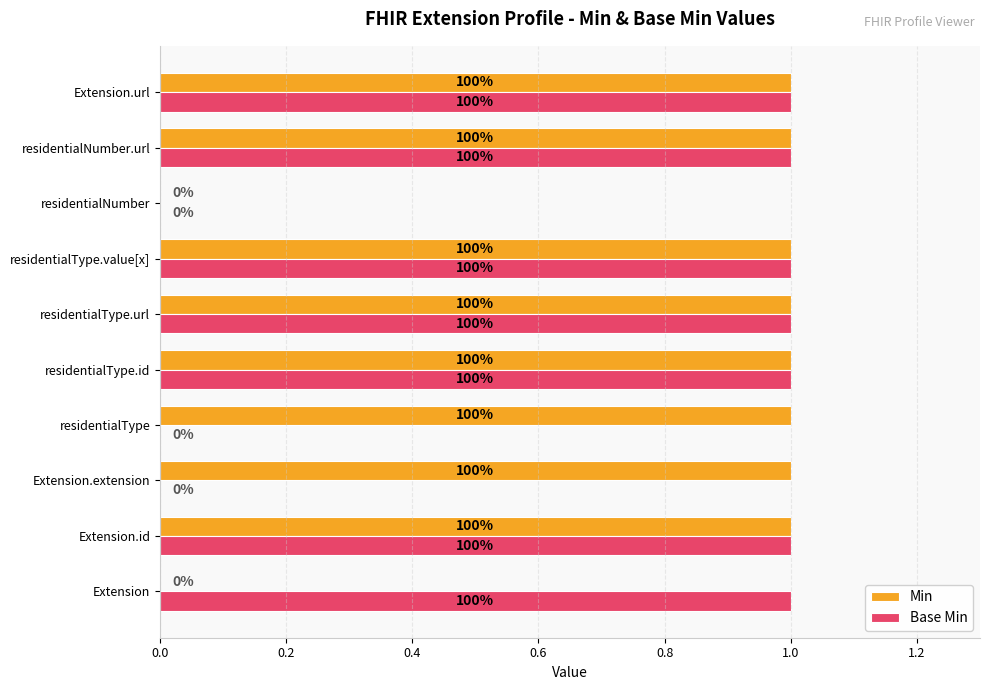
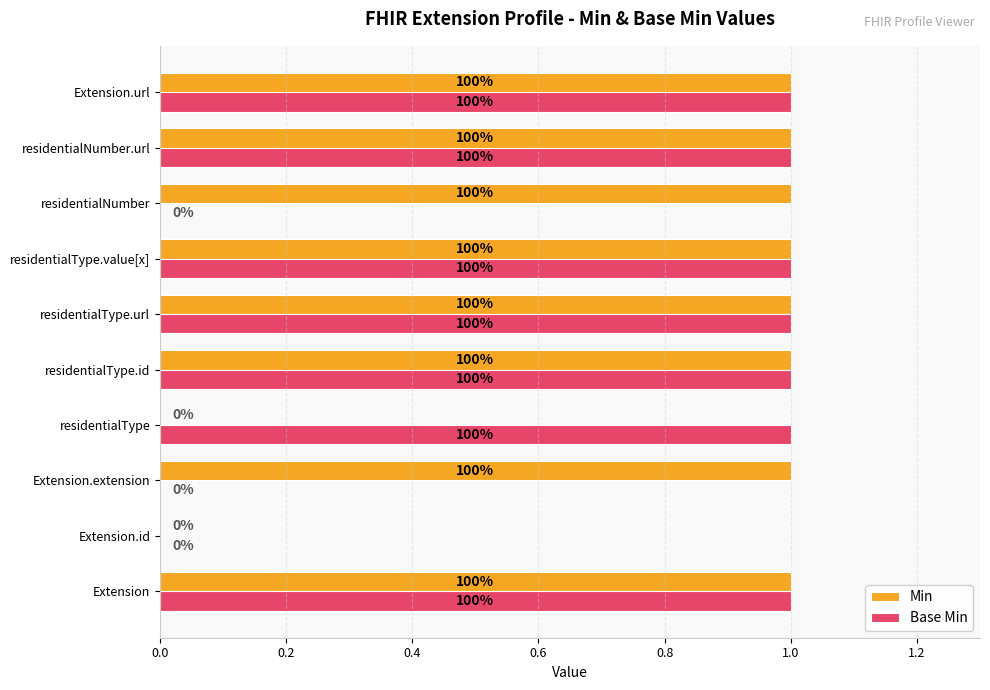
  {
    "Min": {
      "Extension.url": "100%",
      "residentialNumber.url": "100%",
-     "residentialNumber": "0%",
+     "residentialNumber": "100%",
      "residentialType.value[x]": "100%",
      "residentialType.url": "100%",
      "residentialType.id": "100%",
-     "residentialType": "100%",
+     "residentialType": "0%",
      "Extension.extension": "100%",
-     "Extension.id": "100%",
-     "Extension": "0%"
+     "Extension.id": "0%",
+     "Extension": "100%"
    },
    "Base Min": {
      "Extension.url": "100%",
      "residentialNumber.url": "100%",
      "residentialNumber": "0%",
      "residentialType.value[x]": "100%",
      "residentialType.url": "100%",
      "residentialType.id": "100%",
-     "residentialType": "0%",
+     "residentialType": "100%",
      "Extension.extension": "0%",
-     "Extension.id": "100%",
+     "Extension.id": "0%",
      "Extension": "100%"
    }
  }
